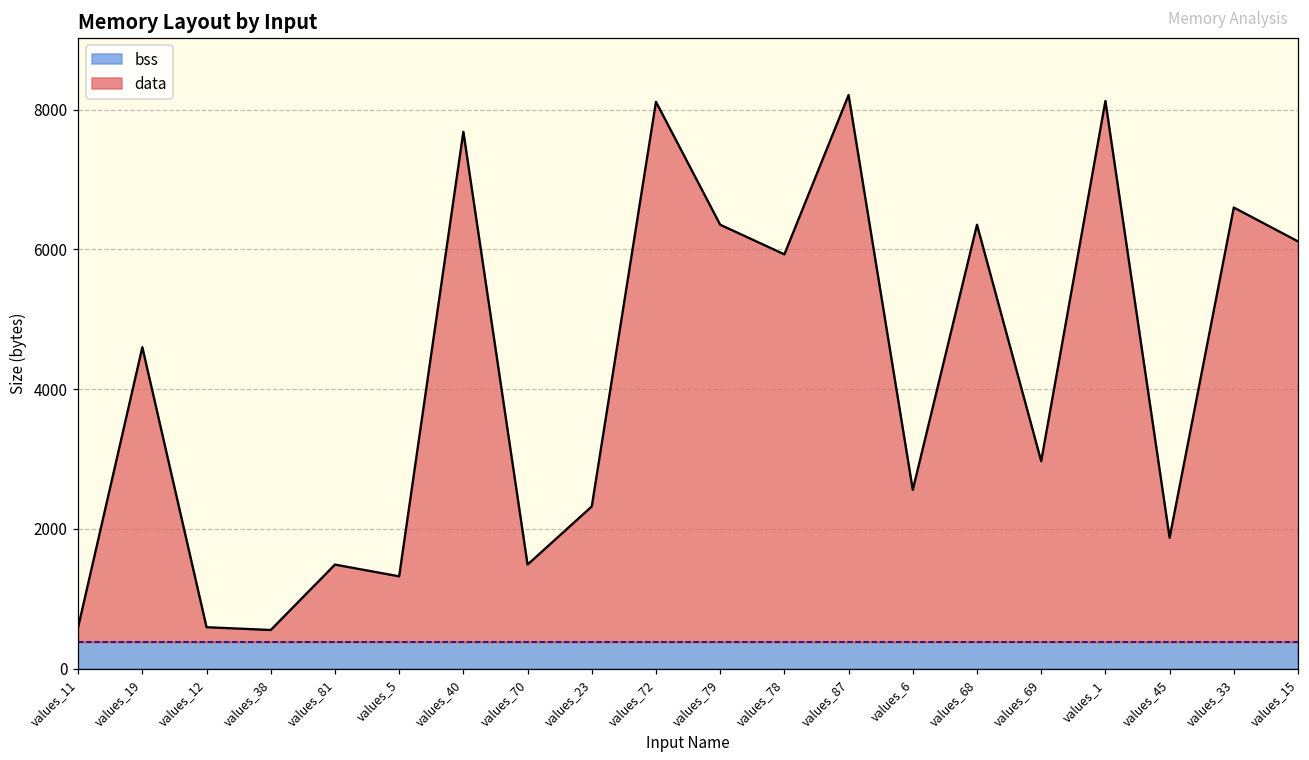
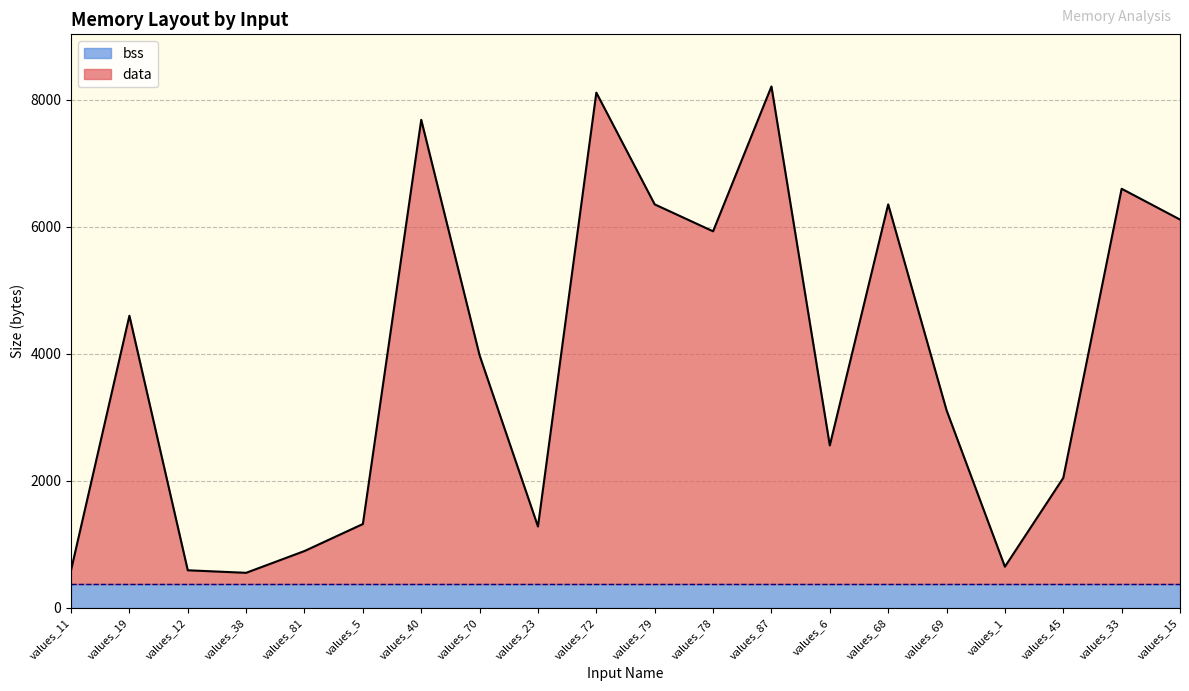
  {
    "data": {
      "values_11": 600,
      "values_19": 4600,
      "values_12": 600,
      "values_38": 600,
-     "values_81": 1500,
+     "values_81": 900,
      "values_5": 1300,
      "values_40": 7700,
-     "values_70": 1500,
-     "values_23": 2300,
+     "values_70": 4000,
+     "values_23": 1300,
      "values_72": 8100,
      "values_79": 6400,
      "values_78": 5900,
      "values_87": 8200,
      "values_6": 2600,
      "values_68": 6400,
-     "values_69": 3000,
-     "values_1": 8100,
-     "values_45": 1900,
+     "values_69": 3100,
+     "values_1": 600,
+     "values_45": 2000,
      "values_33": 6600,
      "values_15": 6100
    },
    "bss": {
      "values_11": 400,
      "values_19": 400,
      "values_12": 400,
      "values_38": 400,
      "values_81": 400,
      "values_5": 400,
      "values_40": 400,
      "values_70": 400,
      "values_23": 400,
      "values_72": 400,
      "values_79": 400,
      "values_78": 400,
      "values_87": 400,
      "values_6": 400,
      "values_68": 400,
      "values_69": 400,
      "values_1": 400,
      "values_45": 400,
      "values_33": 400,
      "values_15": 400
    }
  }
